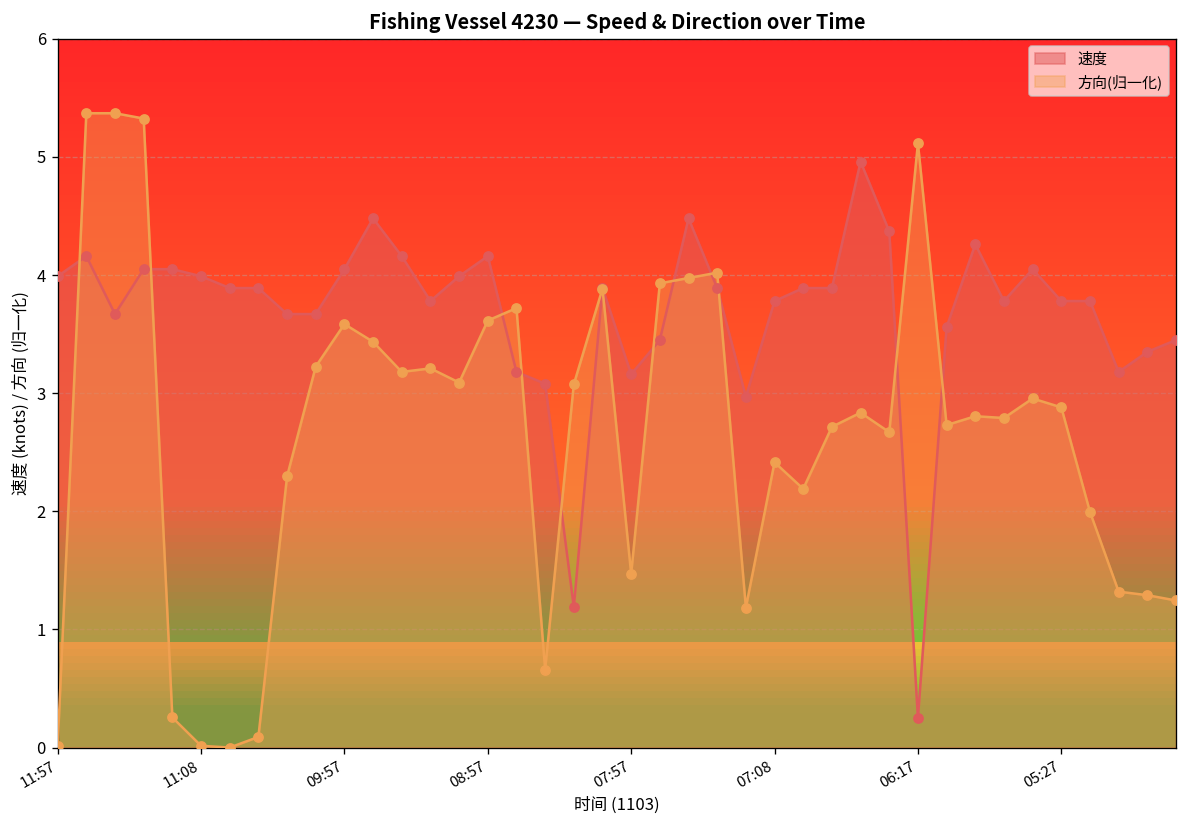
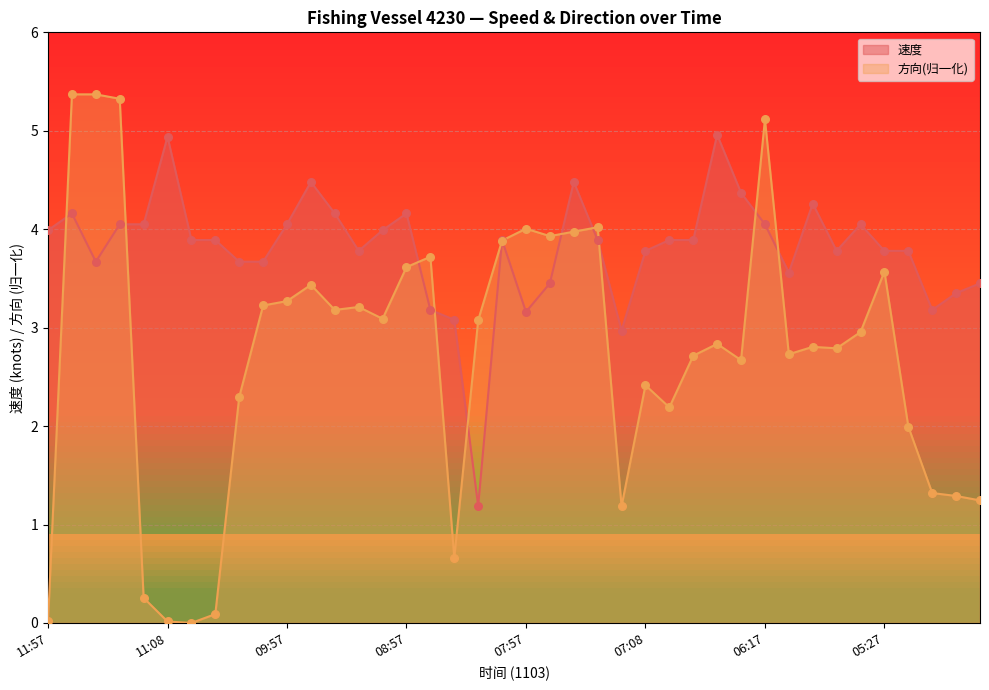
  {
    "速度": {
      "11:57": 4.0,
-     "11:08": 4.0,
+     "11:08": 4.9,
      "09:57": 4.1,
      "08:57": 4.2,
      "07:57": 3.2,
      "07:08": 3.8,
-     "06:17": 0.3,
+     "06:17": 4.1,
      "05:27": 3.8
    },
    "方向(归一化)": {
      "11:57": 0.0,
      "11:08": 0.0,
-     "09:57": 3.6,
+     "09:57": 3.3,
      "08:57": 3.6,
-     "07:57": 1.5,
+     "07:57": 4.0,
      "07:08": 2.4,
      "06:17": 5.1,
-     "05:27": 2.9
+     "05:27": 3.6
    }
  }
